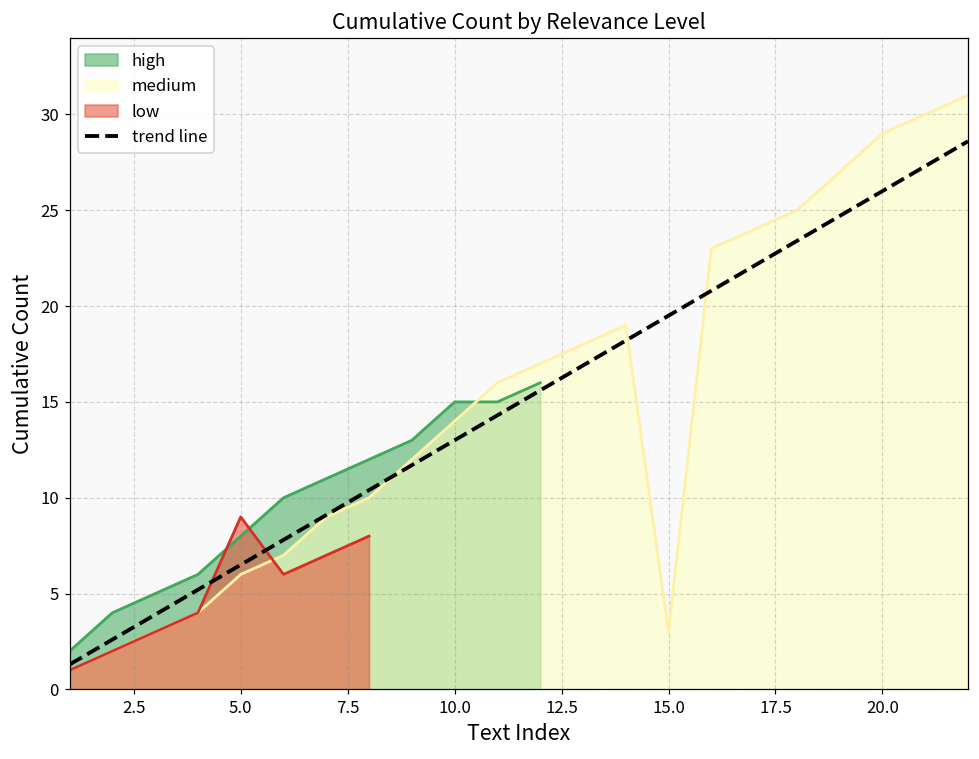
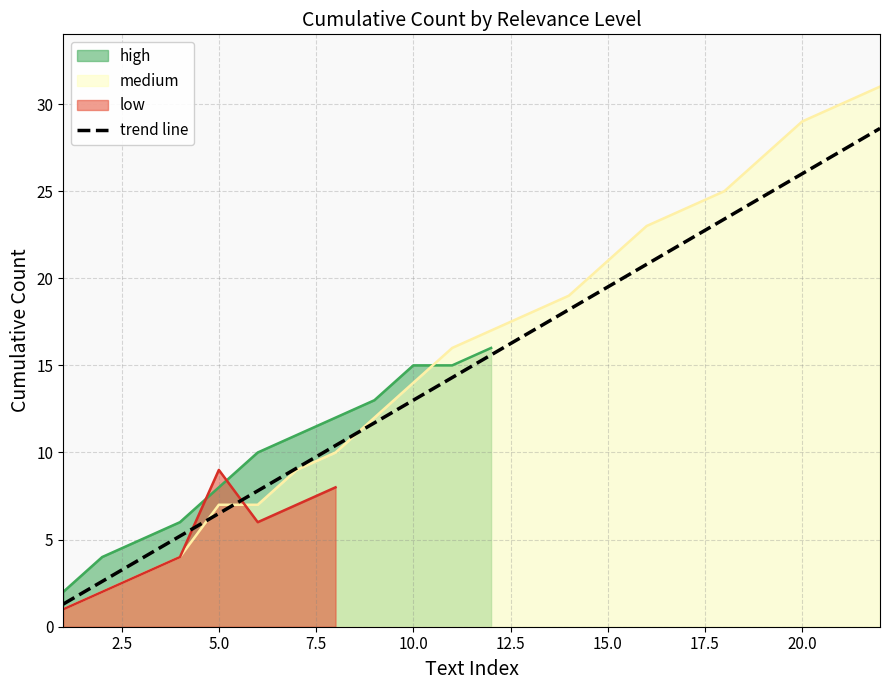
  {
    "high": {
      "5.0": 8,
      "10.0": 15
    },
    "medium": {
-     "5.0": 6,
+     "5.0": 7,
      "10.0": 14,
-     "15.0": 3,
+     "15.0": 21,
      "20.0": 29
    },
    "low": {
      "5.0": 9
    },
    "trend line": {
      "5.0": 6.5,
      "10.0": 13,
      "15.0": 19.5,
      "20.0": 26
    }
  }
